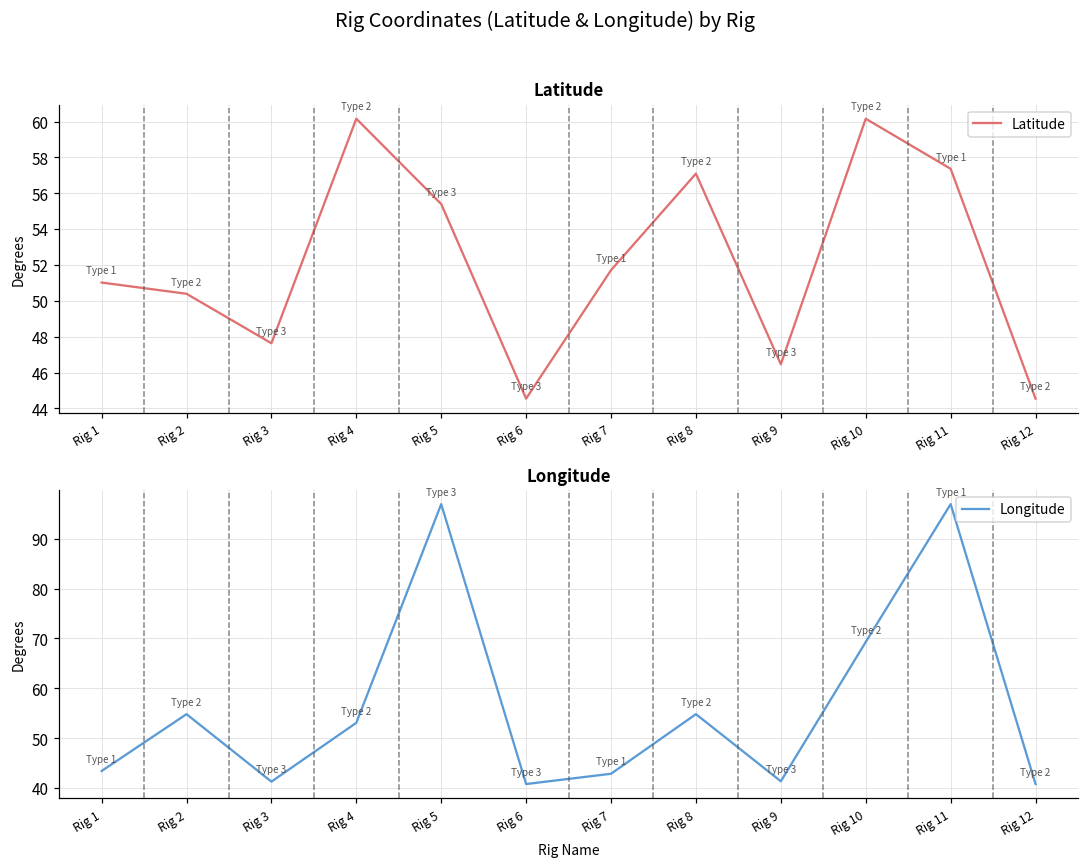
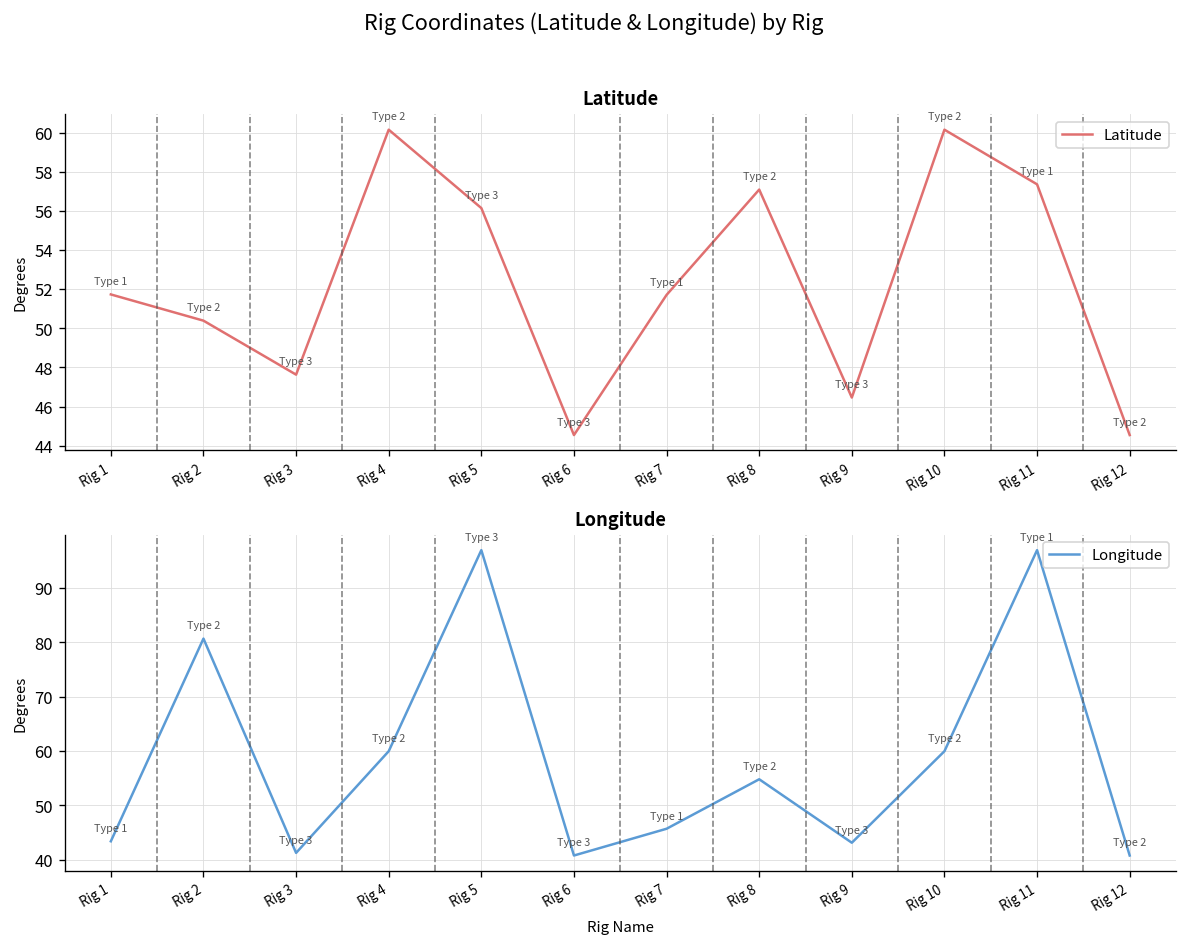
  {
    "Latitude": {
-     "Rig 1": 51.0,
-     "Rig 5": 55.4
+     "Rig 1": 51.7,
+     "Rig 5": 56.1
    },
    "Longitude": {
-     "Rig 2": 55,
-     "Rig 4": 53,
-     "Rig 7": 43,
-     "Rig 9": 41,
-     "Rig 10": 69
+     "Rig 2": 81,
+     "Rig 4": 60,
+     "Rig 7": 46,
+     "Rig 9": 43,
+     "Rig 10": 60
    }
  }
